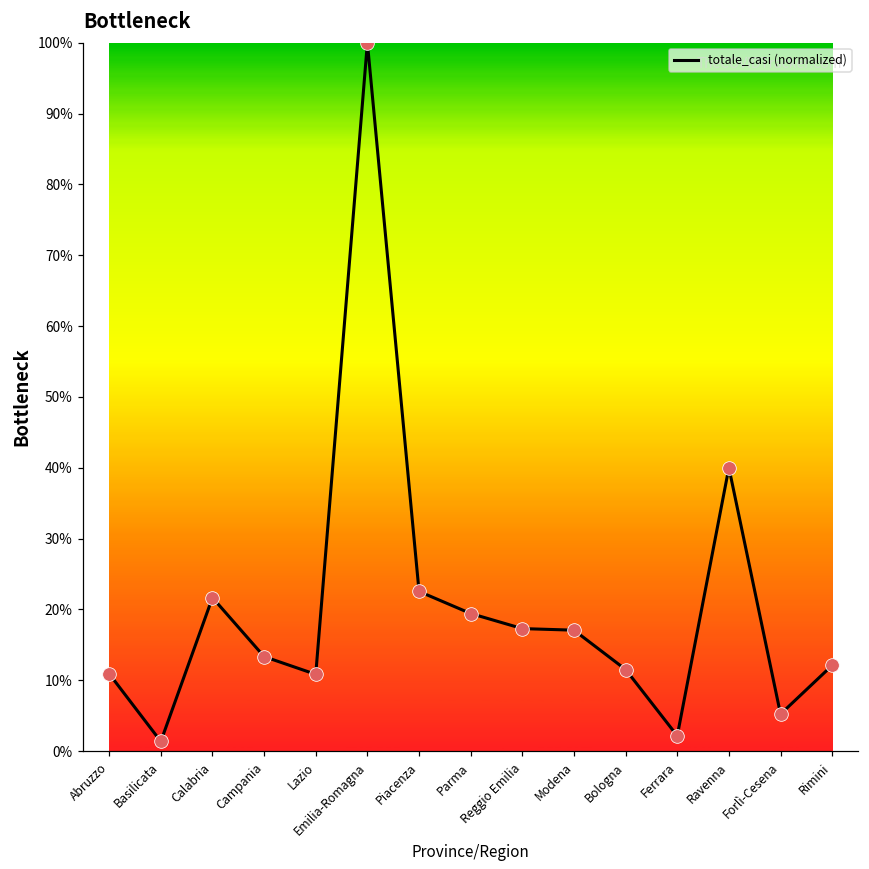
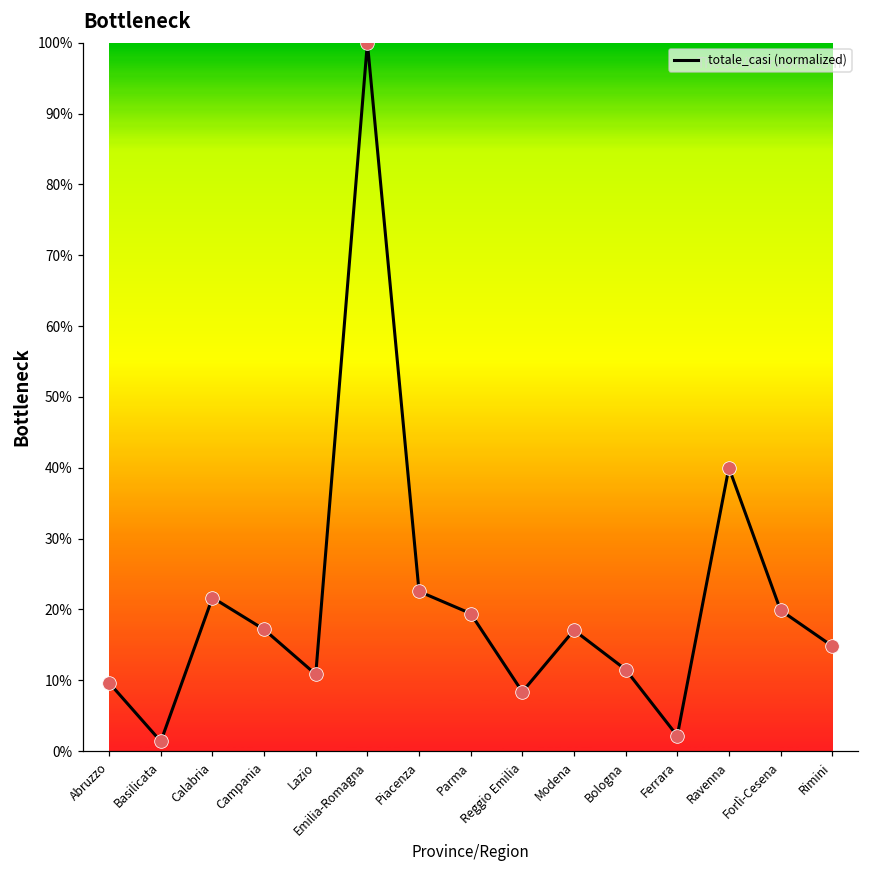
  {
-   "Abruzzo": "11%",
+   "Abruzzo": "10%",
    "Basilicata": "1%",
    "Calabria": "22%",
-   "Campania": "13%",
+   "Campania": "17%",
    "Lazio": "11%",
    "Emilia-Romagna": "100%",
    "Piacenza": "23%",
    "Parma": "19%",
-   "Reggio Emilia": "17%",
+   "Reggio Emilia": "8%",
    "Modena": "17%",
    "Bologna": "12%",
    "Ferrara": "2%",
    "Ravenna": "40%",
-   "Forlì-Cesena": "5%",
-   "Rimini": "12%"
+   "Forlì-Cesena": "20%",
+   "Rimini": "15%"
  }
